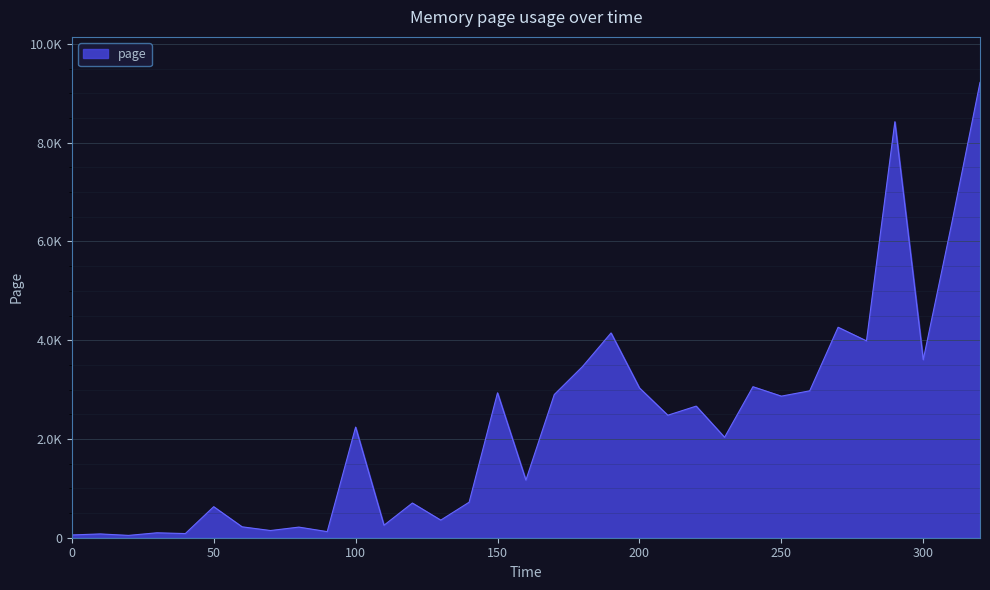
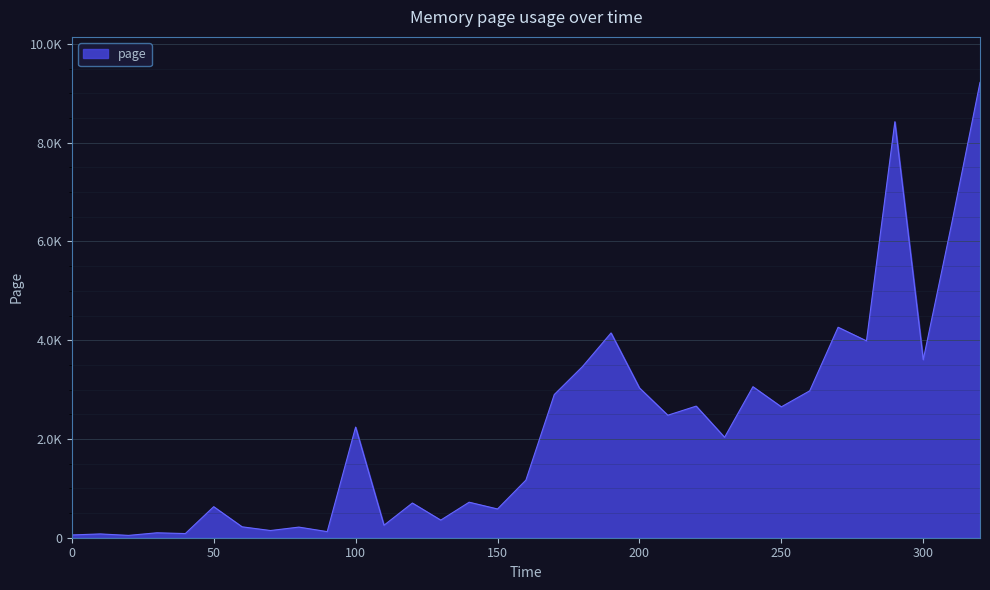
  {
    "0": 100,
    "50": 600,
    "100": 2200,
-   "150": 2900,
+   "150": 600,
    "200": 3000,
-   "250": 2900,
+   "250": 2700,
    "300": 3600
  }
